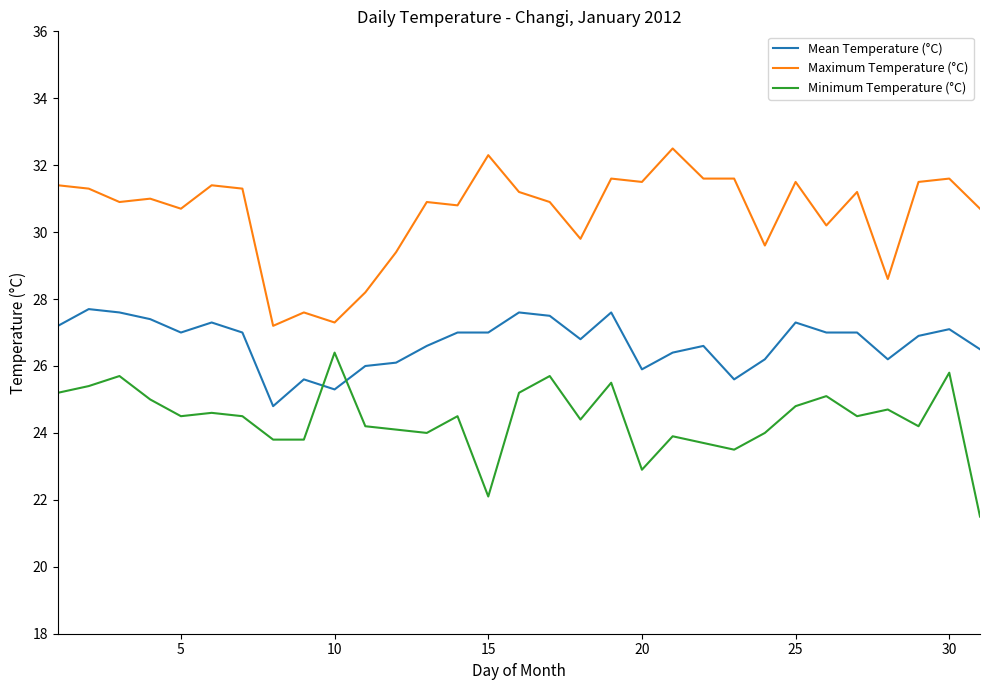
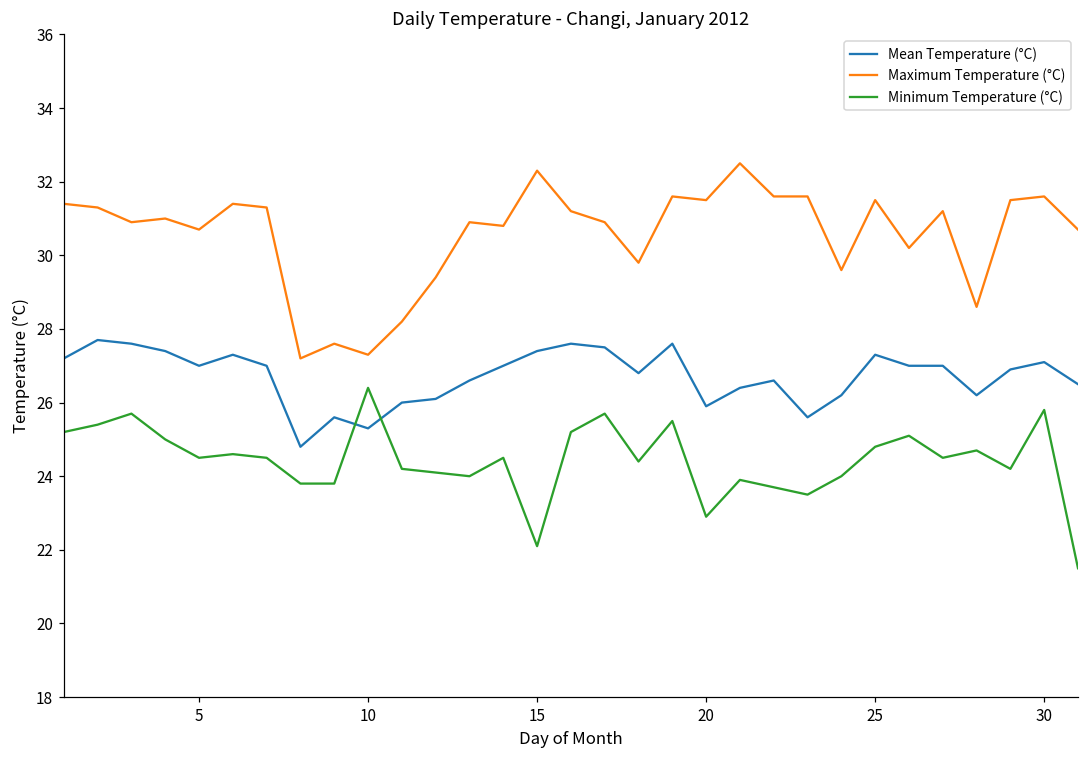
  {
    "Mean Temperature (°C)": {
      "5": 27.0,
      "10": 25.3,
-     "15": 27.0,
+     "15": 27.4,
      "20": 25.9,
      "25": 27.3,
      "30": 27.1
    },
    "Maximum Temperature (°C)": {
      "5": 30.7,
      "10": 27.3,
      "15": 32.3,
      "20": 31.5,
      "25": 31.5,
      "30": 31.6
    },
    "Minimum Temperature (°C)": {
      "5": 24.5,
      "10": 26.4,
      "15": 22.1,
      "20": 22.9,
      "25": 24.8,
      "30": 25.8
    }
  }
